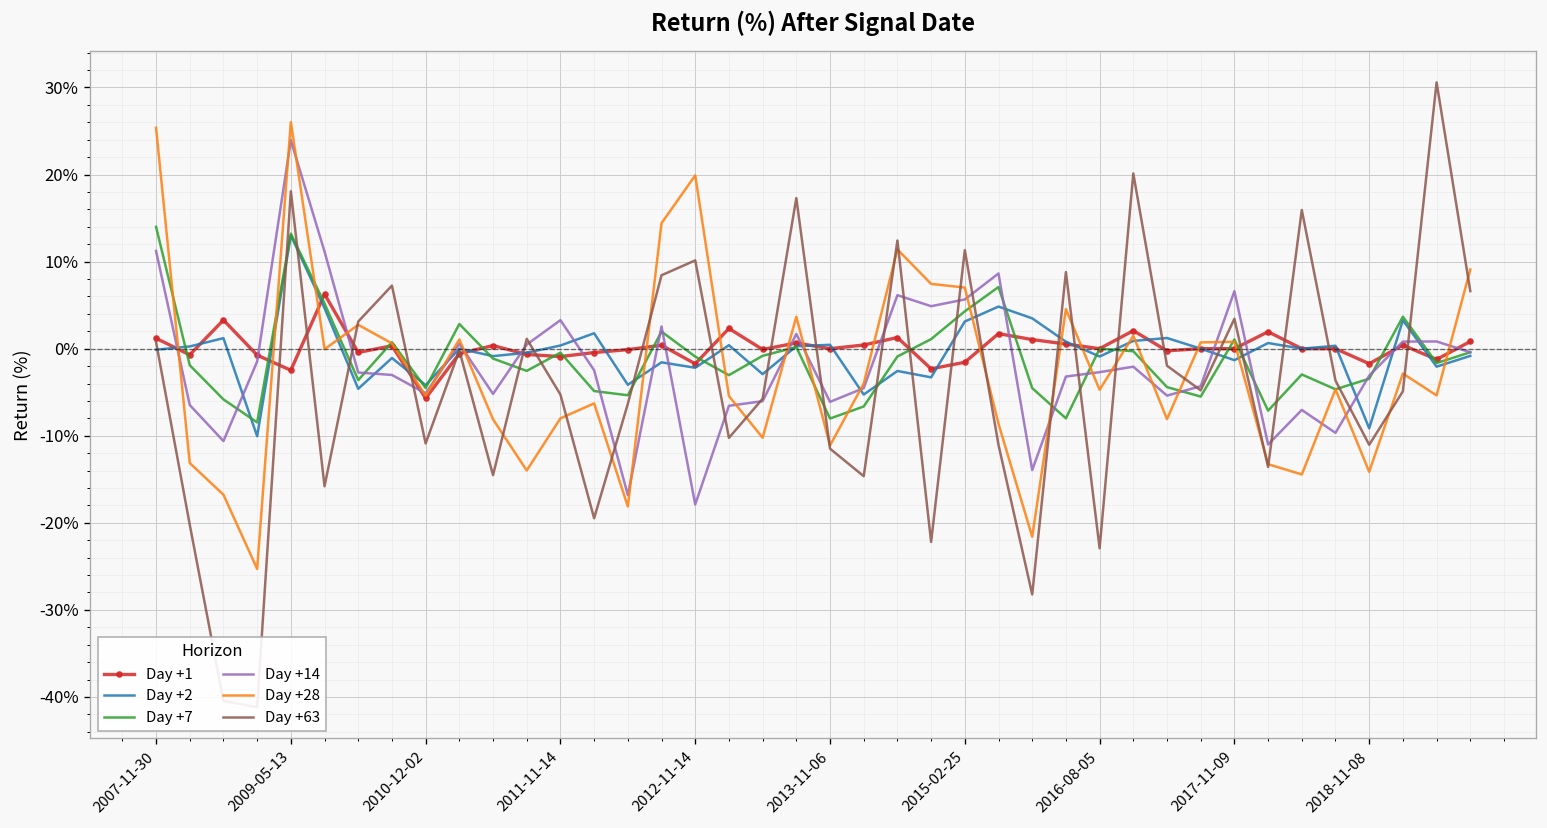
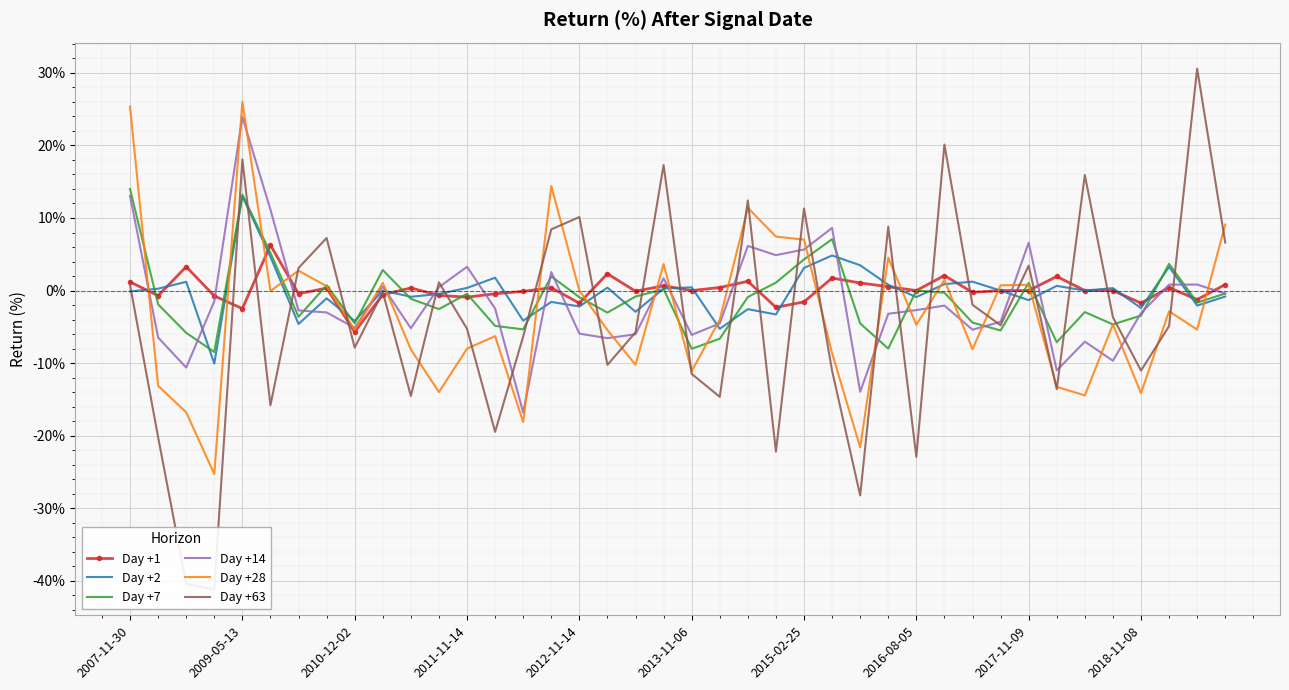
  {
    "Day +1": {
      "2007-11-30": "1%",
      "2009-05-13": "-2%",
      "2011-11-14": "-1%",
      "2012-11-14": "-2%",
      "2013-11-06": "0%",
      "2015-02-25": "-2%",
      "2017-11-09": "0%",
      "2018-11-08": "-2%"
    },
    "Day +2": {
      "2007-11-30": "0%",
      "2011-11-14": "0%",
      "2012-11-14": "-2%",
      "2013-11-06": "0%",
      "2015-02-25": "3%",
      "2016-08-05": "-1%",
      "2017-11-09": "-1%",
-     "2018-11-08": "-9%"
+     "2018-11-08": "-2%"
    },
    "Day +7": {
      "2007-11-30": "14%",
      "2011-11-14": "0%",
      "2012-11-14": "-1%",
      "2013-11-06": "-8%",
      "2015-02-25": "4%"
    },
    "Day +14": {
-     "2007-11-30": "11%",
+     "2007-11-30": "13%",
      "2009-05-13": "24%",
      "2011-11-14": "3%",
-     "2012-11-14": "-18%",
+     "2012-11-14": "-6%",
      "2013-11-06": "-6%",
      "2015-02-25": "6%",
      "2016-08-05": "-3%",
      "2017-11-09": "7%"
    },
    "Day +28": {
      "2007-11-30": "25%",
      "2009-05-13": "26%",
      "2011-11-14": "-8%",
-     "2012-11-14": "20%",
+     "2012-11-14": "0%",
      "2013-11-06": "-11%",
      "2015-02-25": "7%",
      "2016-08-05": "-5%",
      "2018-11-08": "-14%"
    },
    "Day +63": {
      "2007-11-30": "1%",
      "2009-05-13": "18%",
-     "2010-12-02": "-11%",
+     "2010-12-02": "-8%",
      "2011-11-14": "-5%",
      "2012-11-14": "10%",
      "2013-11-06": "-11%",
      "2015-02-25": "11%",
      "2016-08-05": "-23%",
      "2017-11-09": "3%",
      "2018-11-08": "-11%"
    }
  }
